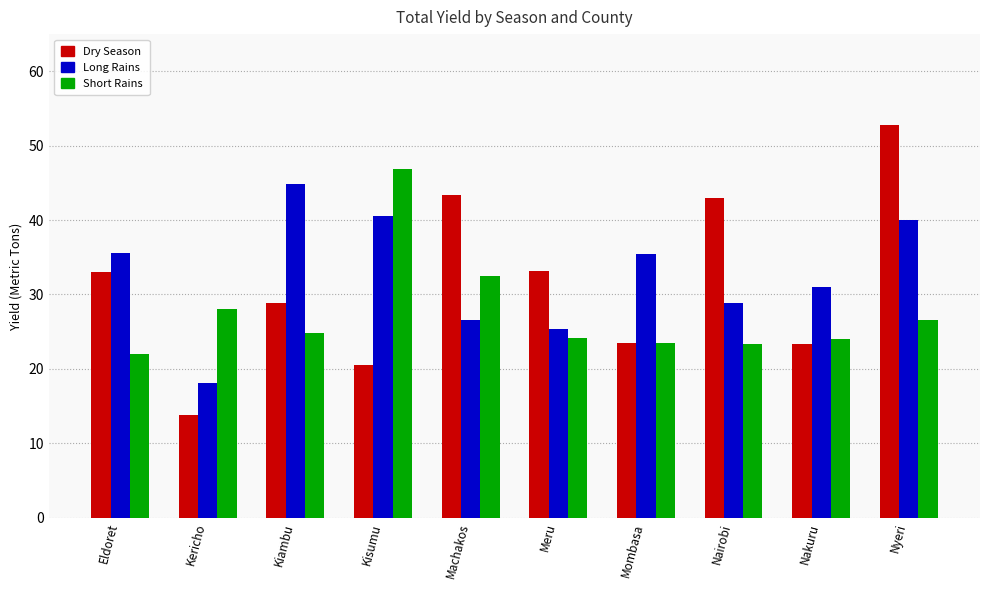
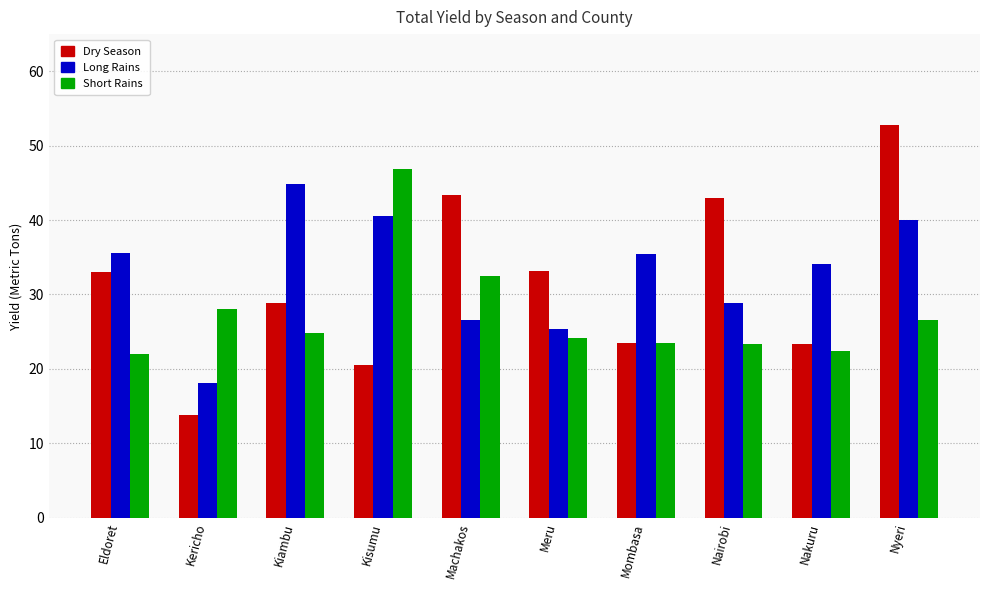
  {
    "Dry Season": {
      "Eldoret": 33,
      "Kericho": 14,
      "Kiambu": 29,
      "Kisumu": 21,
      "Machakos": 43,
      "Meru": 33,
      "Mombasa": 23,
      "Nairobi": 43,
      "Nakuru": 23,
      "Nyeri": 53
    },
    "Long Rains": {
      "Eldoret": 36,
      "Kericho": 18,
      "Kiambu": 45,
      "Kisumu": 41,
      "Machakos": 27,
      "Meru": 25,
      "Mombasa": 35,
      "Nairobi": 29,
-     "Nakuru": 31,
+     "Nakuru": 34,
      "Nyeri": 40
    },
    "Short Rains": {
      "Eldoret": 22,
      "Kericho": 28,
      "Kiambu": 25,
      "Kisumu": 47,
      "Machakos": 33,
      "Meru": 24,
      "Mombasa": 23,
      "Nairobi": 23,
-     "Nakuru": 24,
+     "Nakuru": 22,
      "Nyeri": 27
    }
  }
